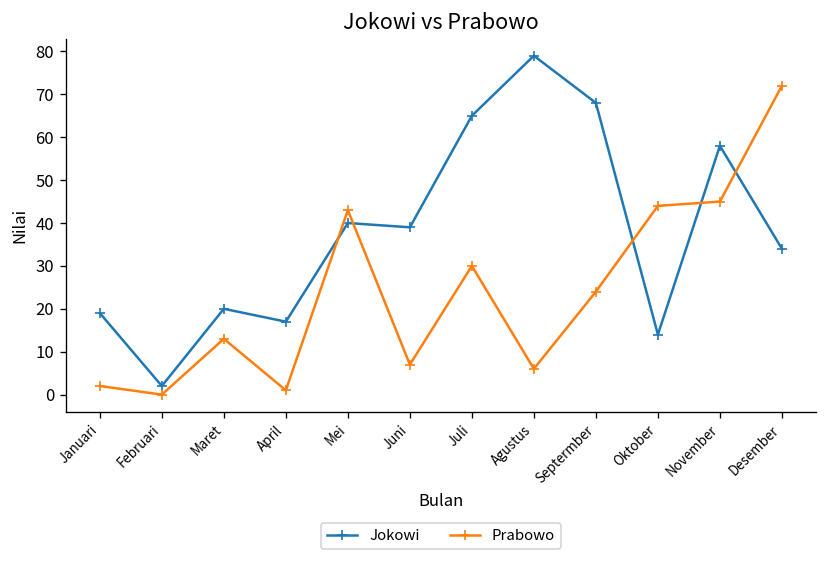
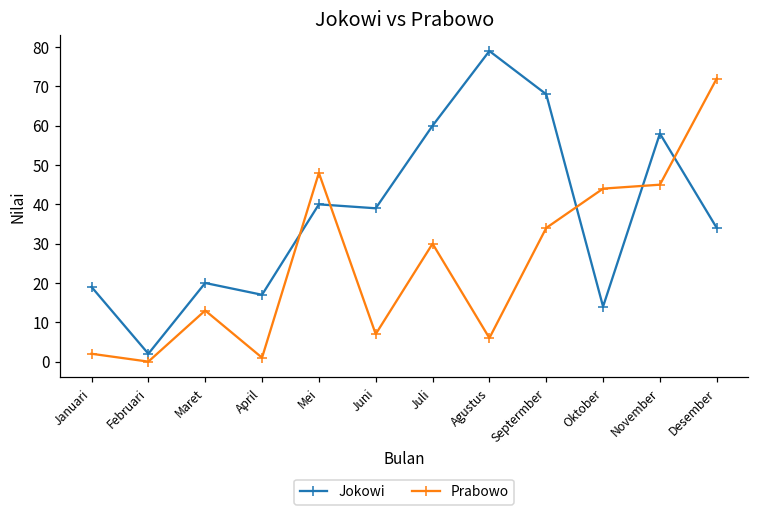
  {
    "Jokowi": {
      "Januari": 19,
      "Februari": 2,
      "Maret": 20,
      "April": 17,
      "Mei": 40,
      "Juni": 39,
-     "Juli": 65,
+     "Juli": 60,
      "Agustus": 79,
      "Septermber": 68,
      "Oktober": 14,
      "November": 58,
      "Desember": 34
    },
    "Prabowo": {
      "Januari": 2,
      "Februari": 0,
      "Maret": 13,
      "April": 1,
-     "Mei": 43,
+     "Mei": 48,
      "Juni": 7,
      "Juli": 30,
      "Agustus": 6,
-     "Septermber": 24,
+     "Septermber": 34,
      "Oktober": 44,
      "November": 45,
      "Desember": 72
    }
  }
